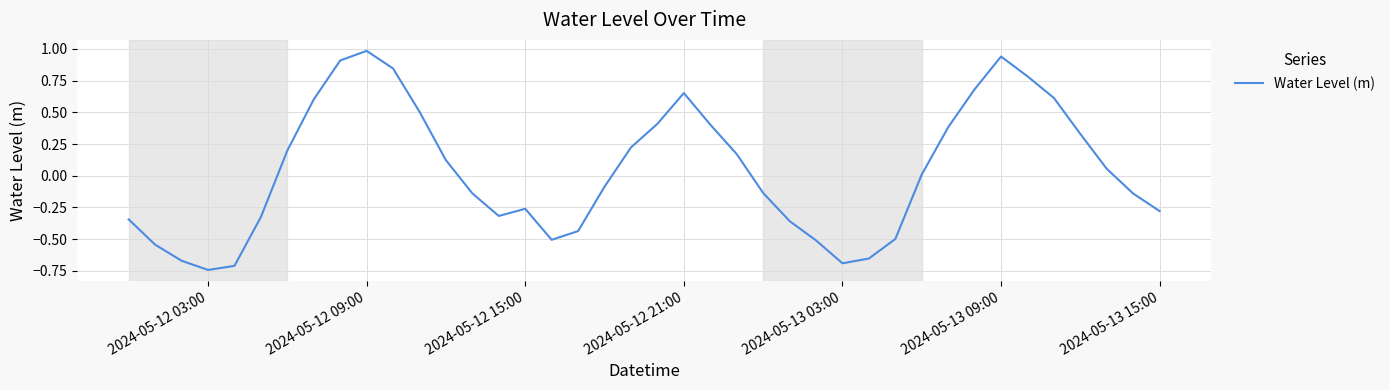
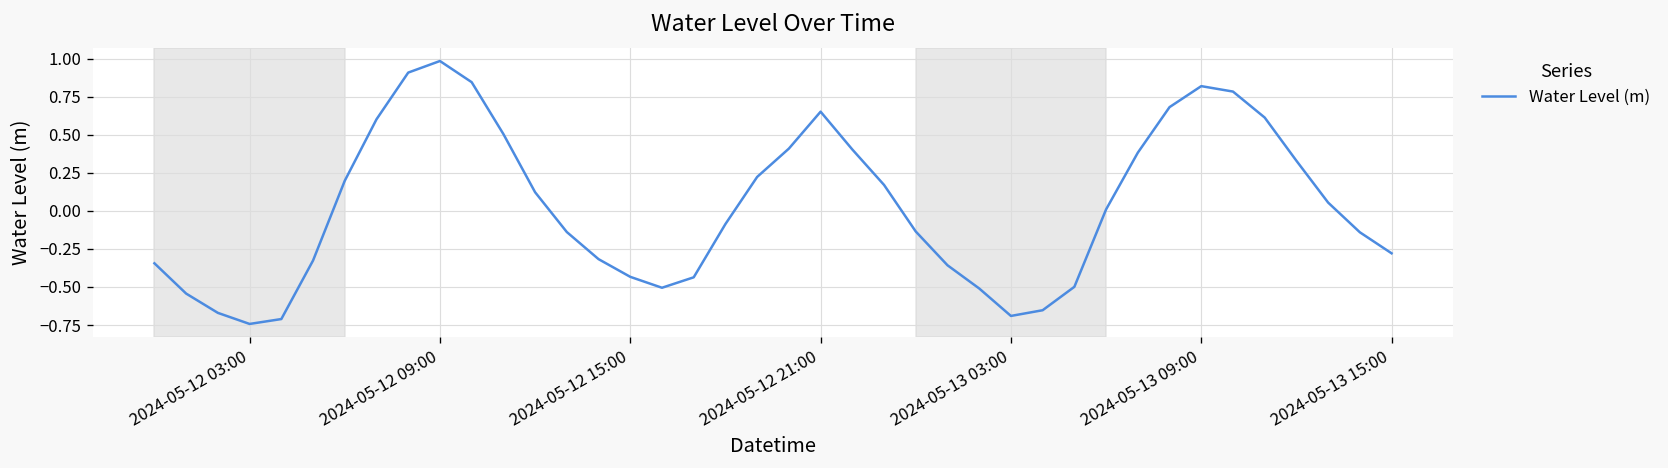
  {
    "2024-05-12 03:00": -0.74,
    "2024-05-12 09:00": 0.99,
-   "2024-05-12 15:00": -0.26,
+   "2024-05-12 15:00": -0.43,
    "2024-05-12 21:00": 0.65,
    "2024-05-13 03:00": -0.69,
-   "2024-05-13 09:00": 0.94,
+   "2024-05-13 09:00": 0.82,
    "2024-05-13 15:00": -0.28
  }
